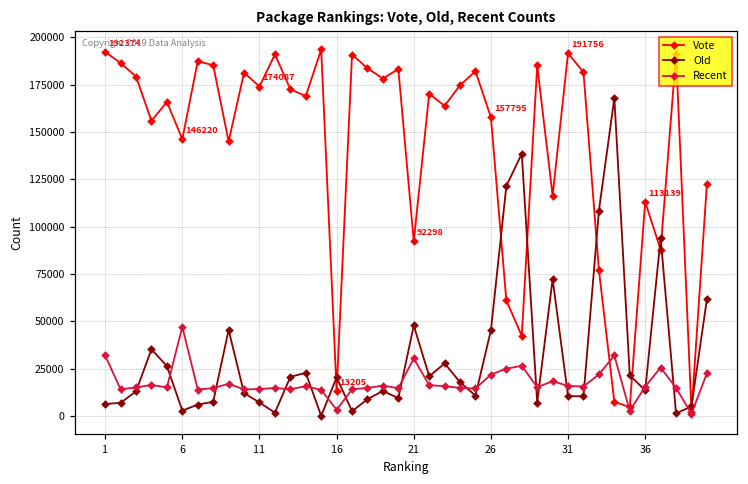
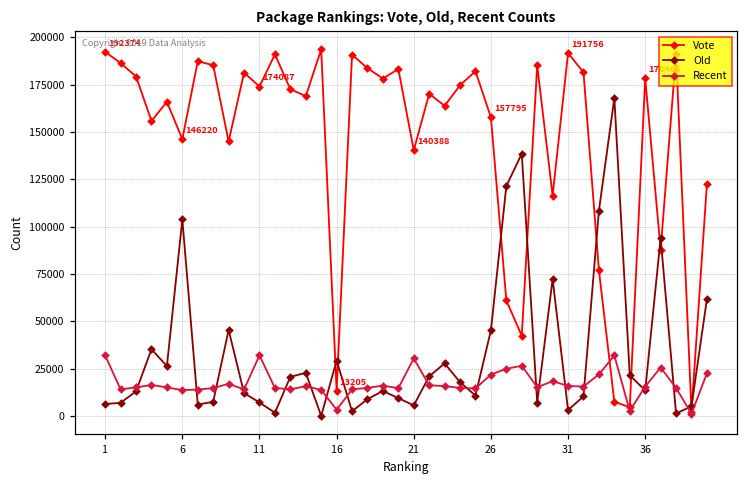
  {
    "Vote": {
      "6": 146220,
      "11": 174087,
-     "21": 92298,
+     "21": 140388,
      "26": 157795,
      "31": 191756,
-     "36": 113000
+     "36": 178000
    },
    "Old": {
      "1": 6000,
-     "6": 3000,
+     "6": 104000,
      "11": 7000,
-     "16": 20000,
-     "21": 48000,
+     "16": 29000,
+     "21": 6000,
      "26": 45000,
-     "31": 11000,
+     "31": 3000,
      "36": 13000
    },
    "Recent": {
      "1": 32000,
-     "6": 47000,
-     "11": 14000,
+     "6": 14000,
+     "11": 32000,
      "16": 3000,
      "21": 30000,
      "26": 22000,
      "31": 16000,
      "36": 16000
    }
  }
